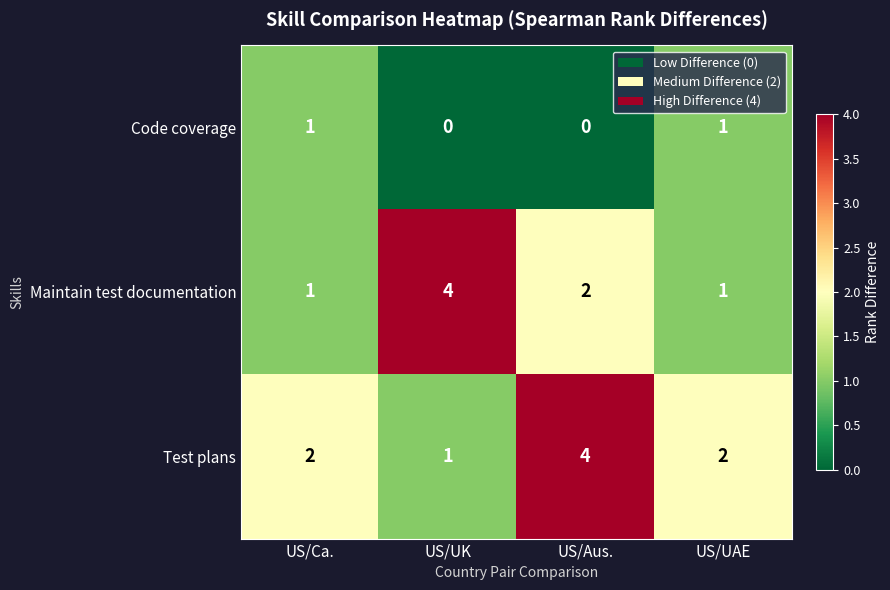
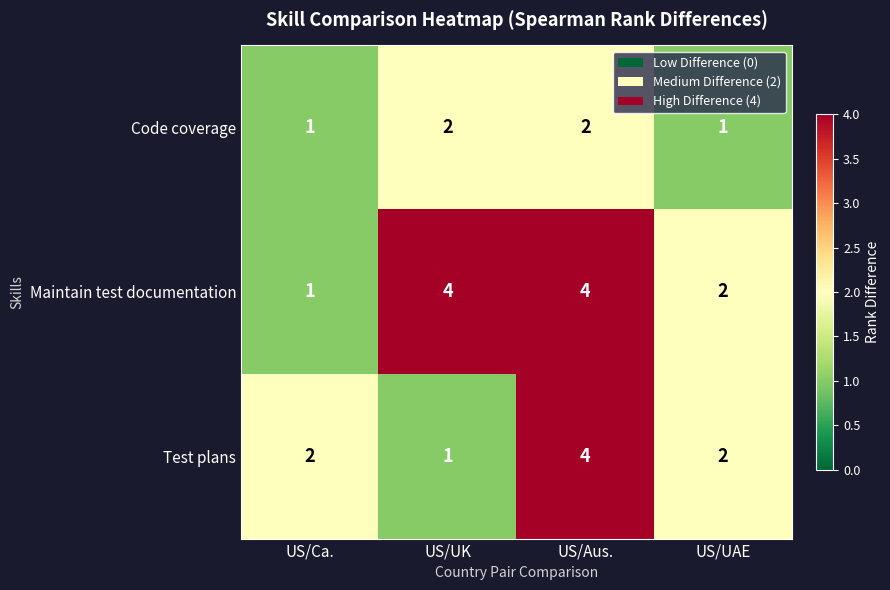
  {
    "Code coverage": {
      "US/Ca.": 1,
-     "US/UK": 0,
-     "US/Aus.": 0,
+     "US/UK": 2,
+     "US/Aus.": 2,
      "US/UAE": 1
    },
    "Maintain test documentation": {
      "US/Ca.": 1,
      "US/UK": 4,
-     "US/Aus.": 2,
-     "US/UAE": 1
+     "US/Aus.": 4,
+     "US/UAE": 2
    },
    "Test plans": {
      "US/Ca.": 2,
      "US/UK": 1,
      "US/Aus.": 4,
      "US/UAE": 2
    }
  }
